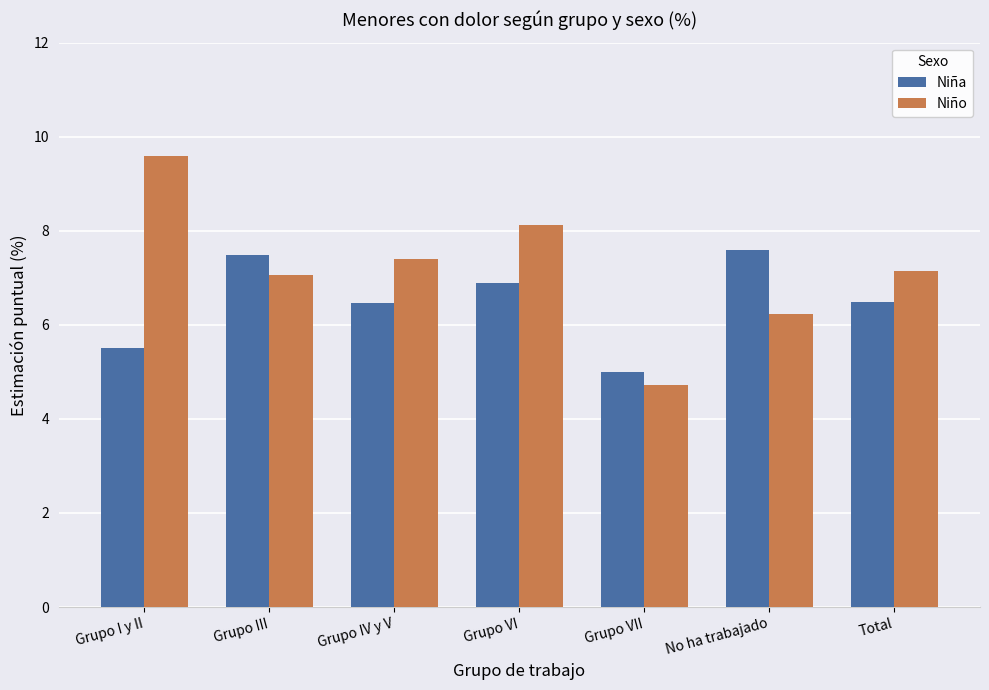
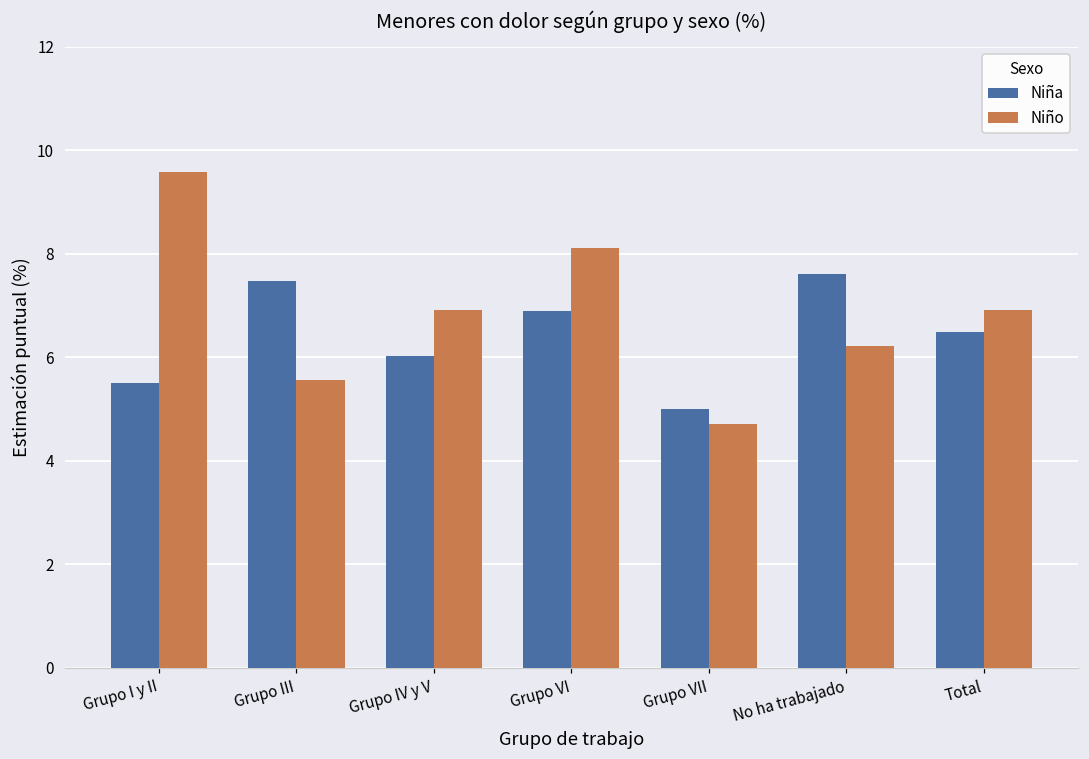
  {
    "Niña": {
      "Grupo I y II": 5.5,
      "Grupo III": 7.5,
-     "Grupo IV y V": 6.5,
+     "Grupo IV y V": 6.0,
      "Grupo VI": 6.9,
      "Grupo VII": 5.0,
      "No ha trabajado": 7.6,
      "Total": 6.5
    },
    "Niño": {
      "Grupo I y II": 9.6,
-     "Grupo III": 7.1,
-     "Grupo IV y V": 7.4,
+     "Grupo III": 5.6,
+     "Grupo IV y V": 6.9,
      "Grupo VI": 8.1,
      "Grupo VII": 4.7,
      "No ha trabajado": 6.2,
-     "Total": 7.2
+     "Total": 6.9
    }
  }
